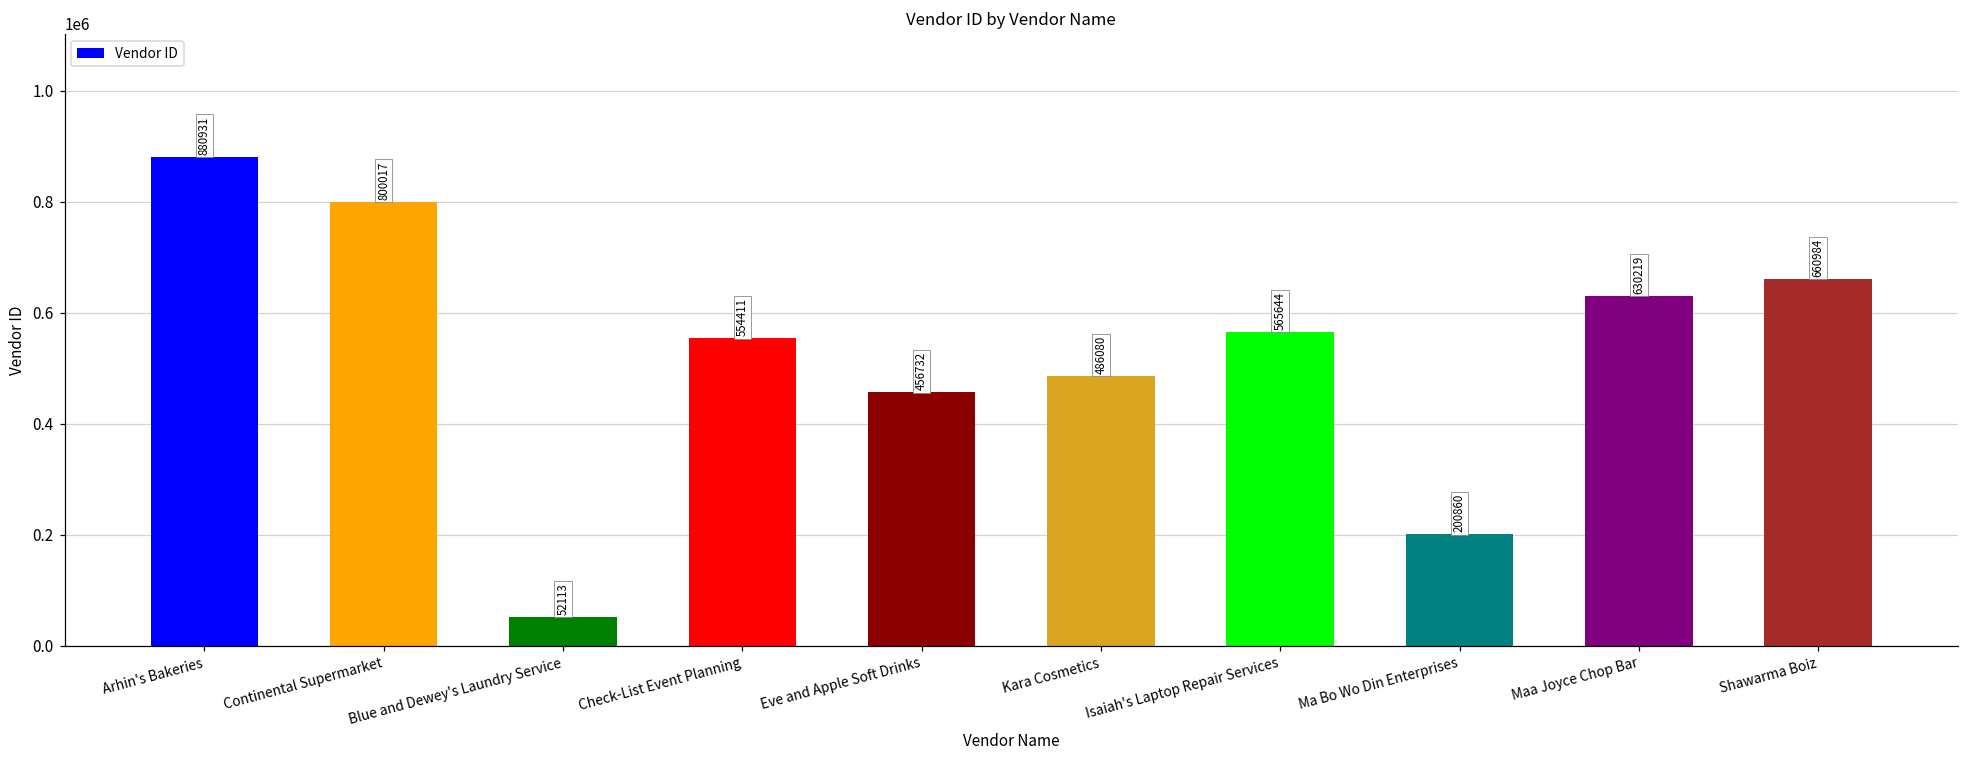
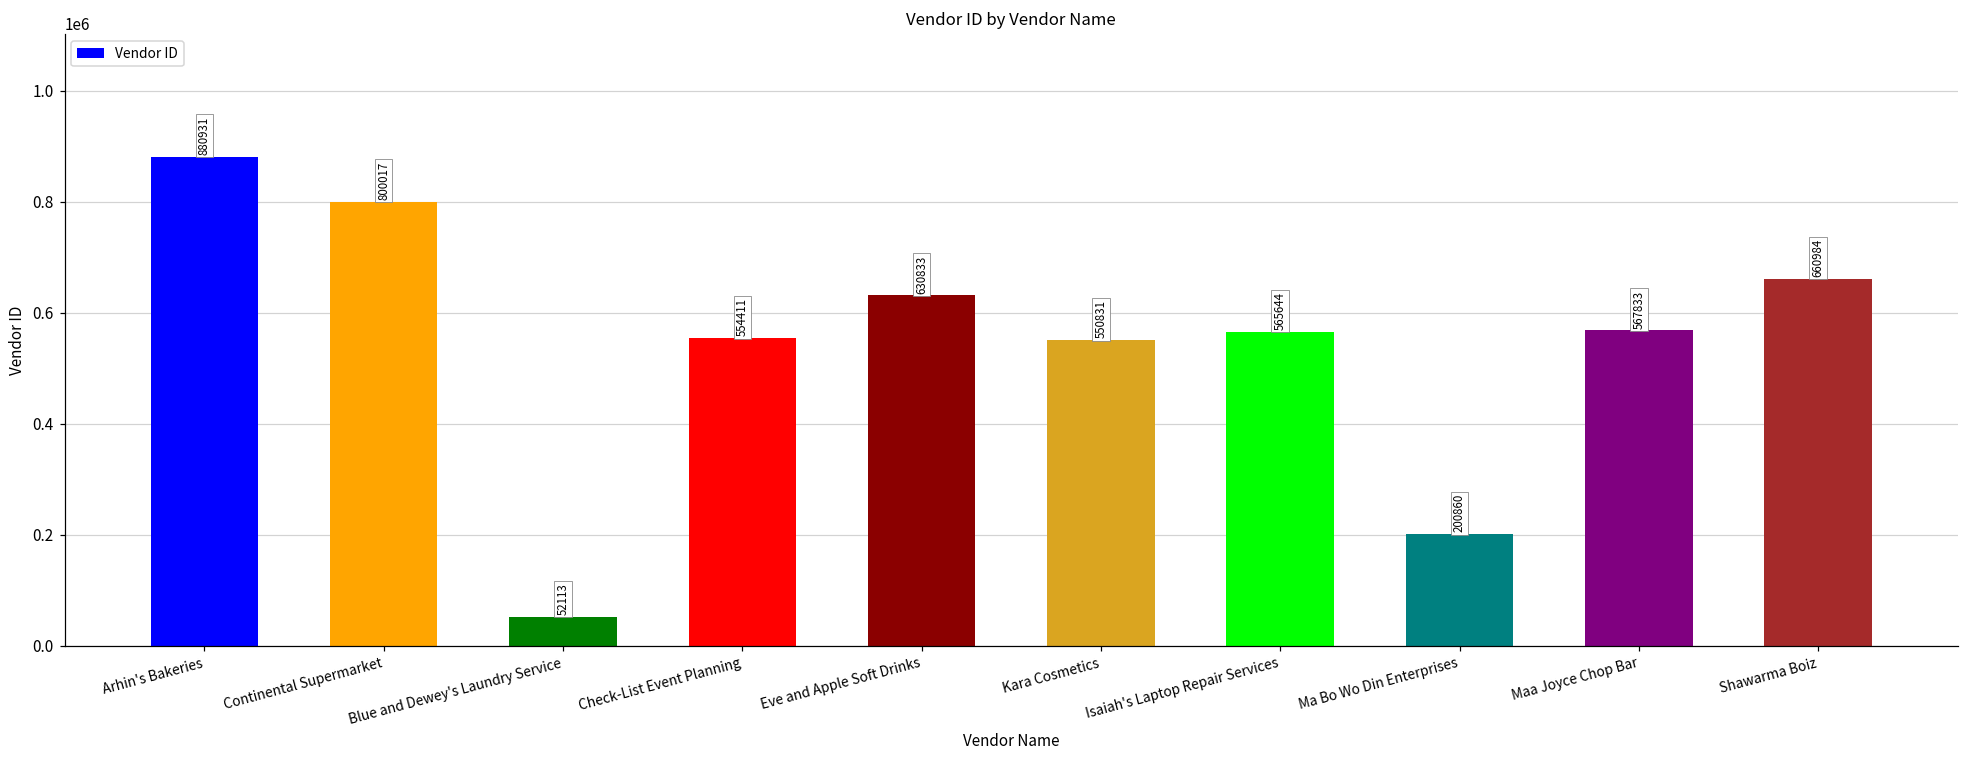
  {
-   "Eve and Apple Soft Drinks": 456732,
-   "Kara Cosmetics": 486080,
-   "Maa Joyce Chop Bar": 630219
+   "Eve and Apple Soft Drinks": 630833,
+   "Kara Cosmetics": 550831,
+   "Maa Joyce Chop Bar": 567833
  }
